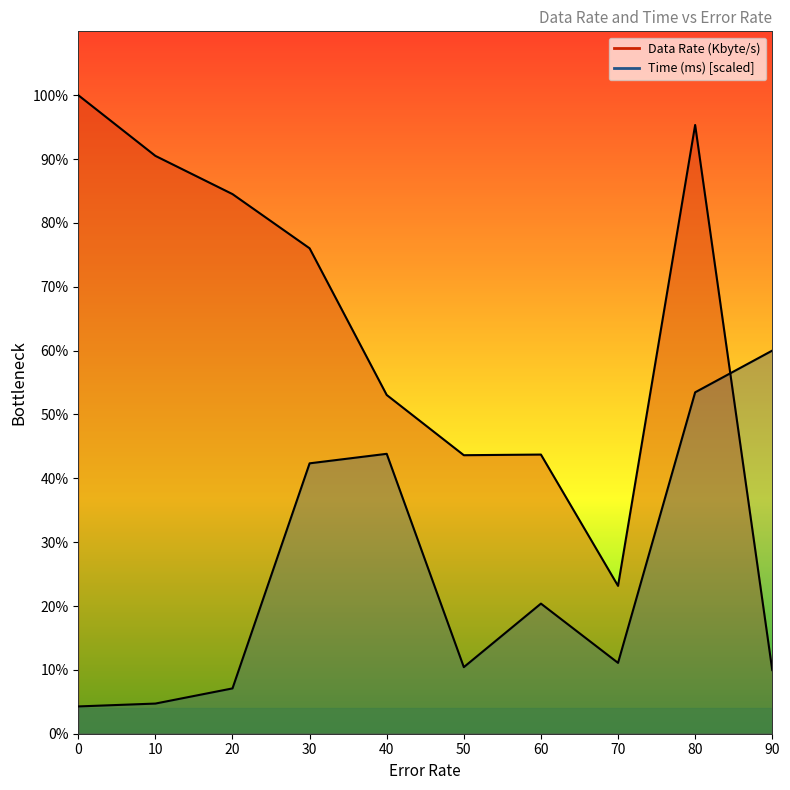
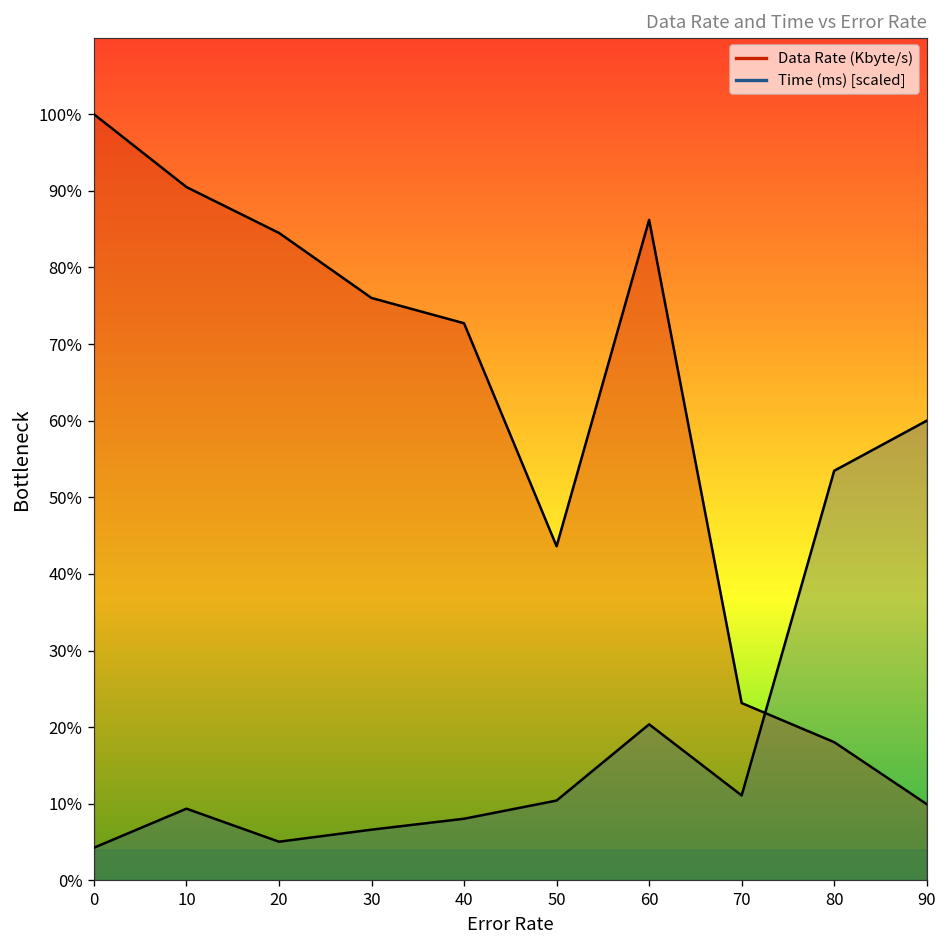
  {
    "Data Rate (Kbyte/s)": {
      "0": "100%",
      "10": "90%",
      "20": "85%",
      "30": "76%",
-     "40": "53%",
+     "40": "73%",
      "50": "44%",
-     "60": "44%",
+     "60": "86%",
      "70": "23%",
-     "80": "95%",
+     "80": "18%",
      "90": "10%"
    },
    "Time (ms) [scaled]": {
      "0": "4%",
-     "10": "5%",
-     "20": "7%",
-     "30": "42%",
-     "40": "44%",
+     "10": "9%",
+     "20": "5%",
+     "30": "7%",
+     "40": "8%",
      "50": "10%",
      "60": "20%",
      "70": "11%",
      "80": "53%",
      "90": "60%"
    }
  }
